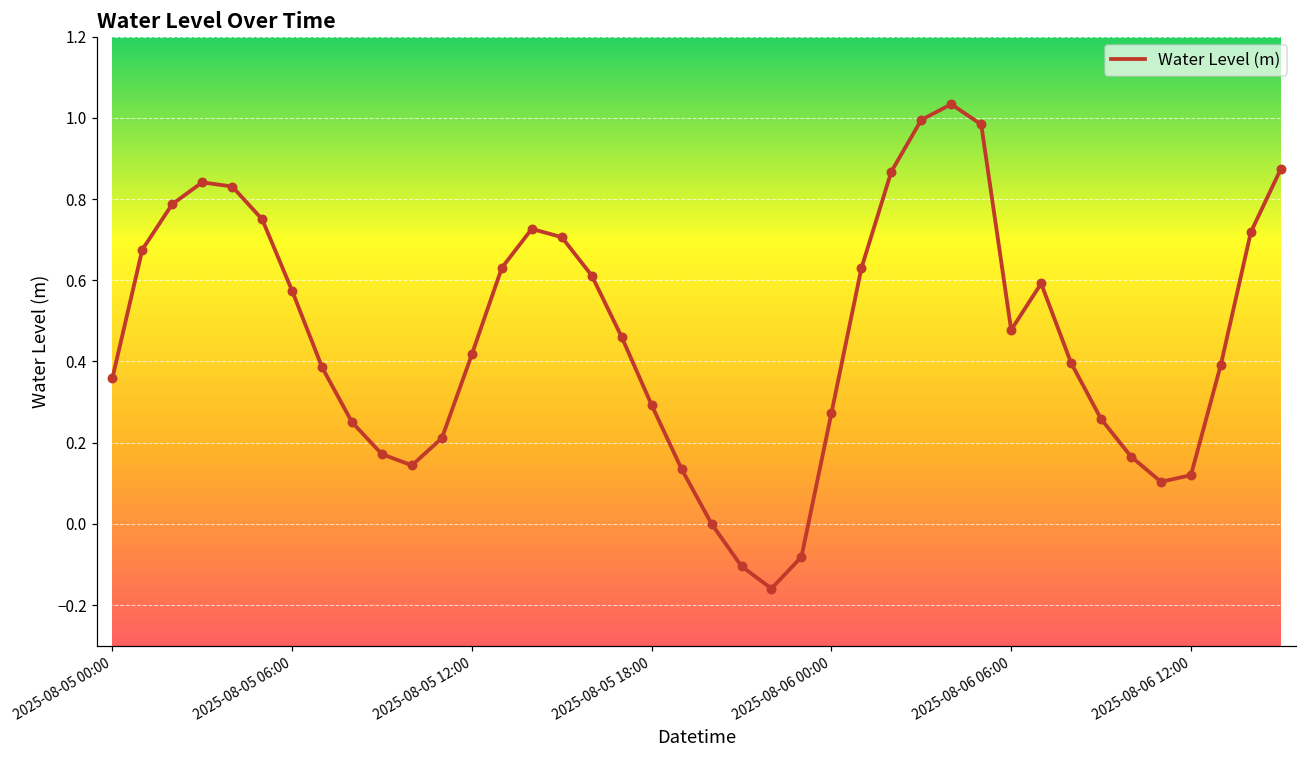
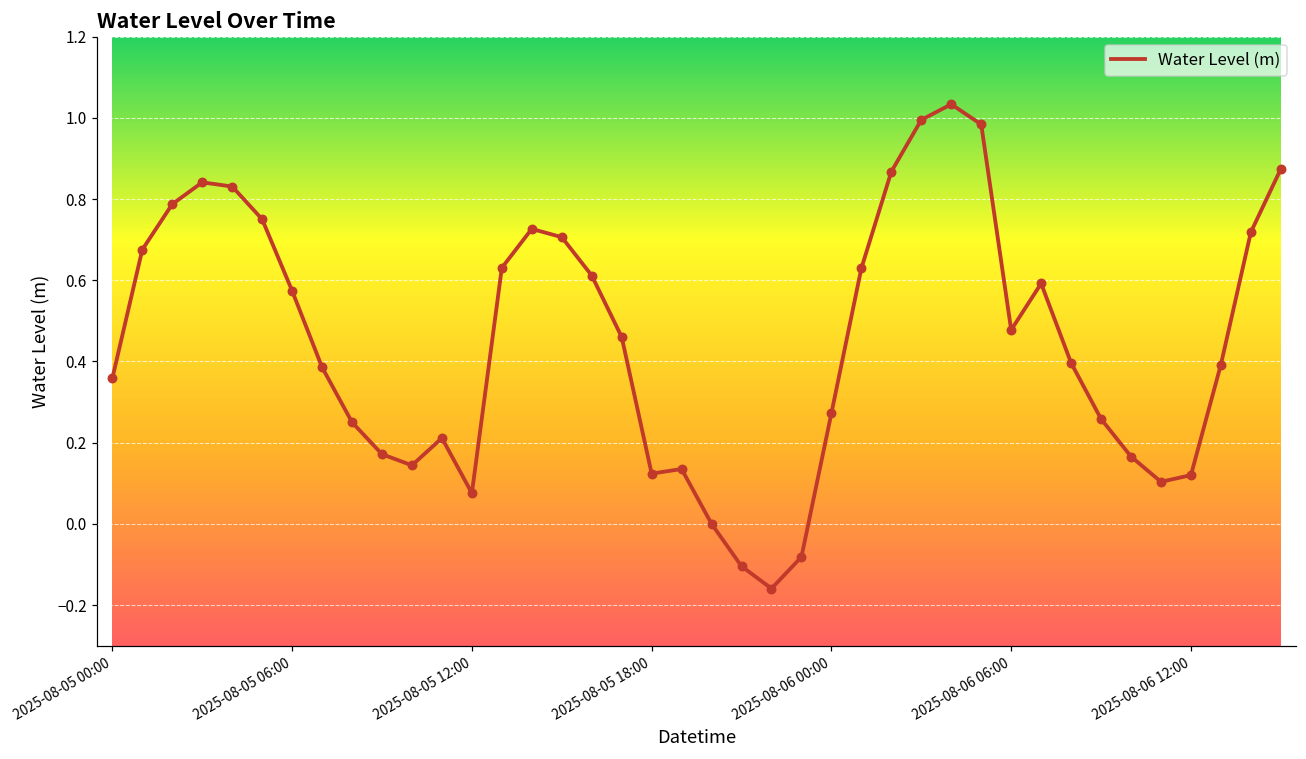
  {
    "2025-08-05 00:00": 0.36,
    "2025-08-05 06:00": 0.57,
-   "2025-08-05 12:00": 0.42,
-   "2025-08-05 18:00": 0.29,
+   "2025-08-05 12:00": 0.08,
+   "2025-08-05 18:00": 0.12,
    "2025-08-06 00:00": 0.27,
    "2025-08-06 06:00": 0.48,
    "2025-08-06 12:00": 0.12
  }
